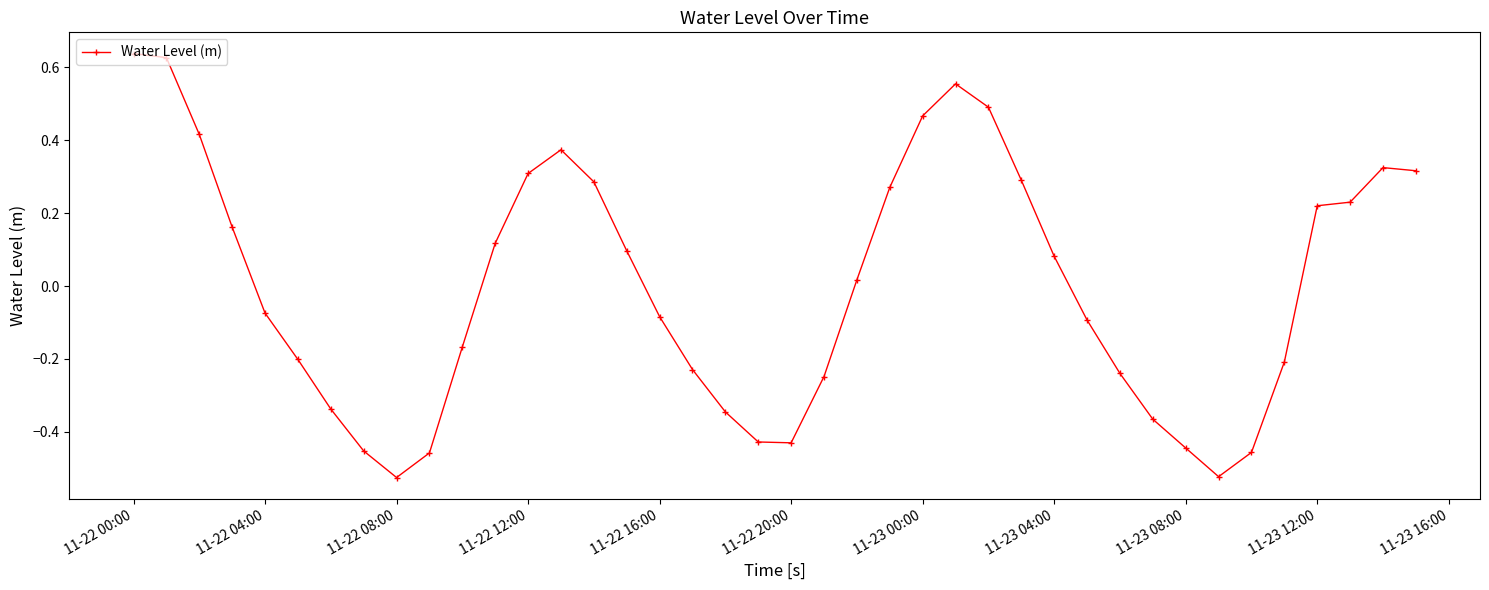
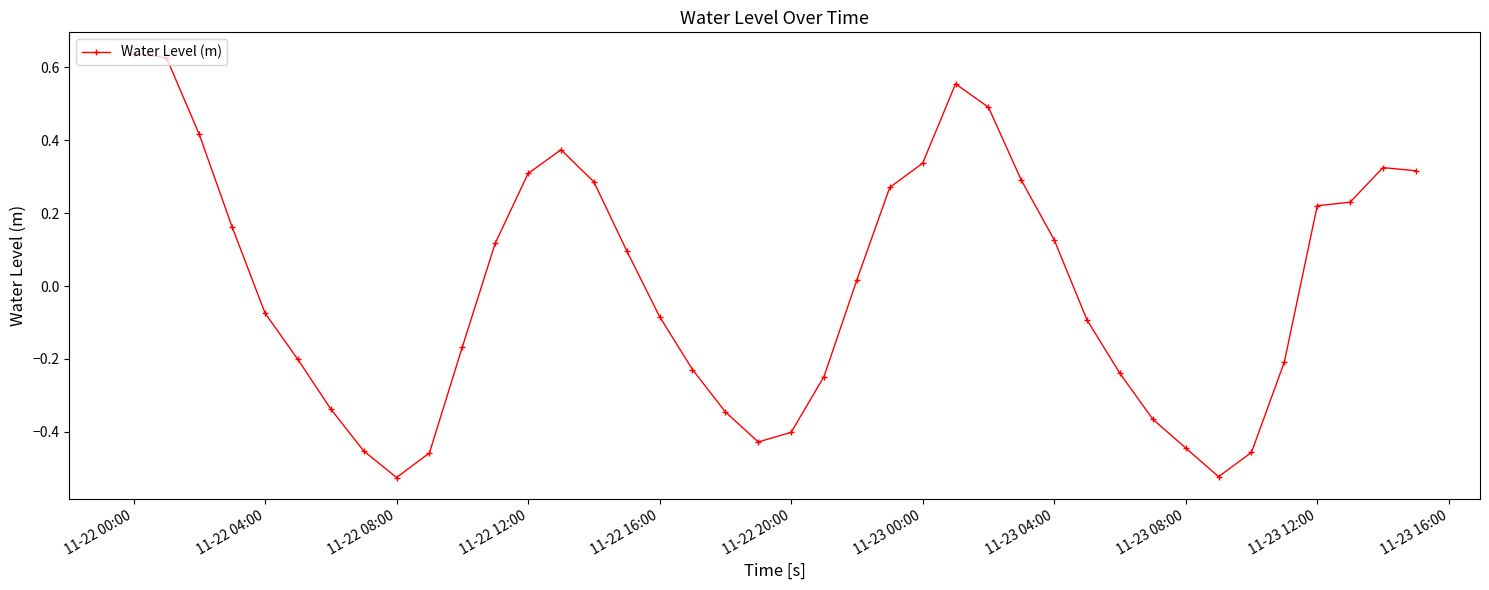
  {
    "11-22 04:00": -0.07,
    "11-22 08:00": -0.53,
    "11-22 12:00": 0.31,
    "11-22 16:00": -0.08,
-   "11-22 20:00": -0.43,
-   "11-23 00:00": 0.47,
-   "11-23 04:00": 0.08,
+   "11-22 20:00": -0.40,
+   "11-23 00:00": 0.34,
+   "11-23 04:00": 0.13,
    "11-23 08:00": -0.44,
    "11-23 12:00": 0.22
  }
